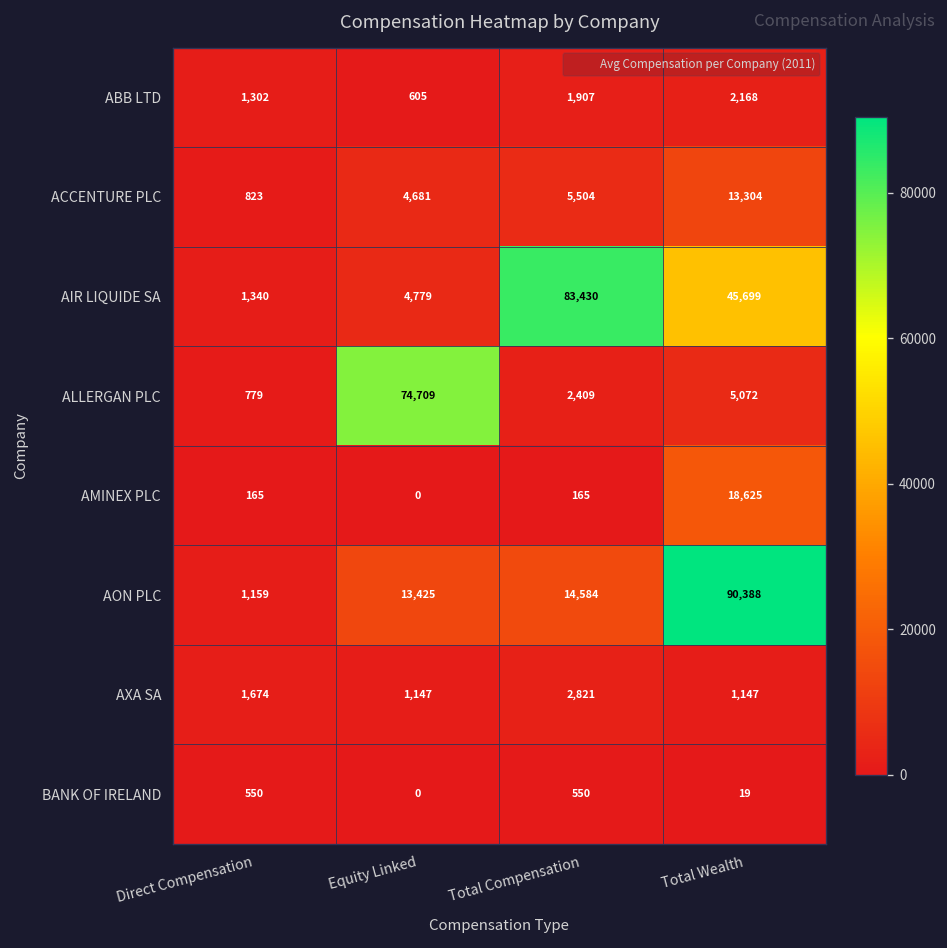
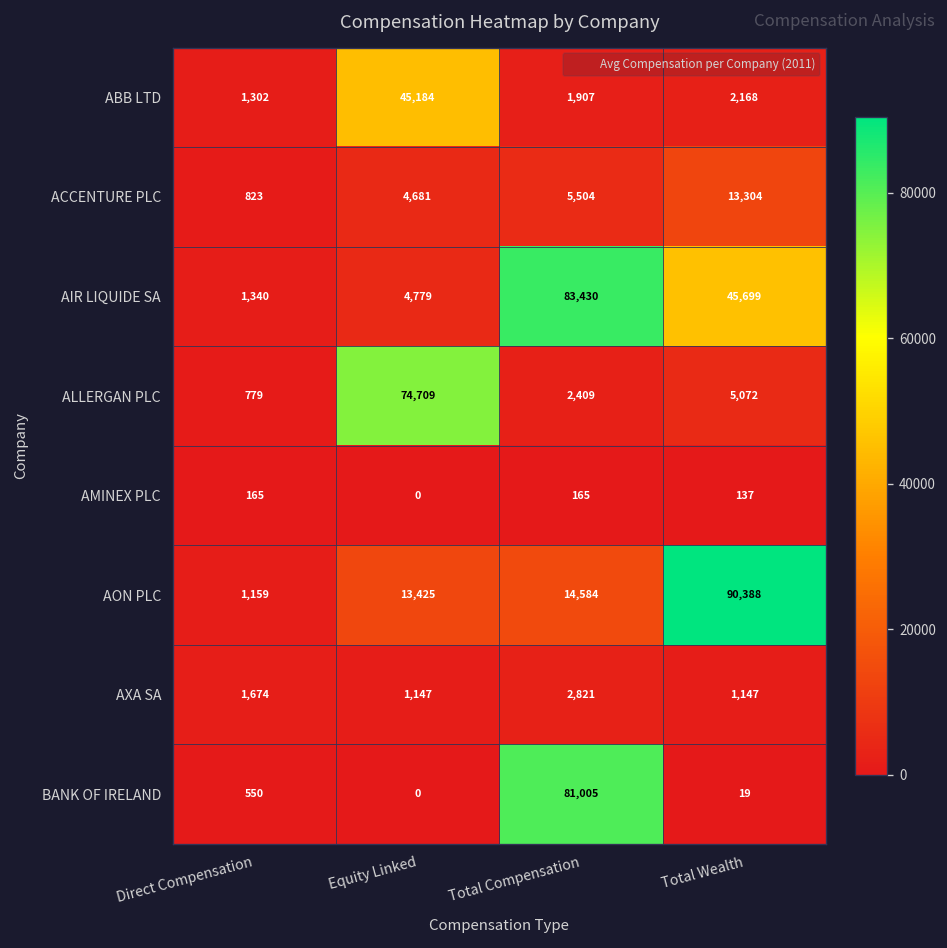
  {
    "ABB LTD": {
      "Direct Compensation": "1,302",
-     "Equity Linked": "605",
+     "Equity Linked": "45,184",
      "Total Compensation": "1,907",
      "Total Wealth": "2,168"
    },
    "ACCENTURE PLC": {
      "Direct Compensation": "823",
      "Equity Linked": "4,681",
      "Total Compensation": "5,504",
      "Total Wealth": "13,304"
    },
    "AIR LIQUIDE SA": {
      "Direct Compensation": "1,340",
      "Equity Linked": "4,779",
      "Total Compensation": "83,430",
      "Total Wealth": "45,699"
    },
    "ALLERGAN PLC": {
      "Direct Compensation": "779",
      "Equity Linked": "74,709",
      "Total Compensation": "2,409",
      "Total Wealth": "5,072"
    },
    "AMINEX PLC": {
      "Direct Compensation": "165",
      "Equity Linked": "0",
      "Total Compensation": "165",
-     "Total Wealth": "18,625"
+     "Total Wealth": "137"
    },
    "AON PLC": {
      "Direct Compensation": "1,159",
      "Equity Linked": "13,425",
      "Total Compensation": "14,584",
      "Total Wealth": "90,388"
    },
    "AXA SA": {
      "Direct Compensation": "1,674",
      "Equity Linked": "1,147",
      "Total Compensation": "2,821",
      "Total Wealth": "1,147"
    },
    "BANK OF IRELAND": {
      "Direct Compensation": "550",
      "Equity Linked": "0",
-     "Total Compensation": "550",
+     "Total Compensation": "81,005",
      "Total Wealth": "19"
    }
  }
